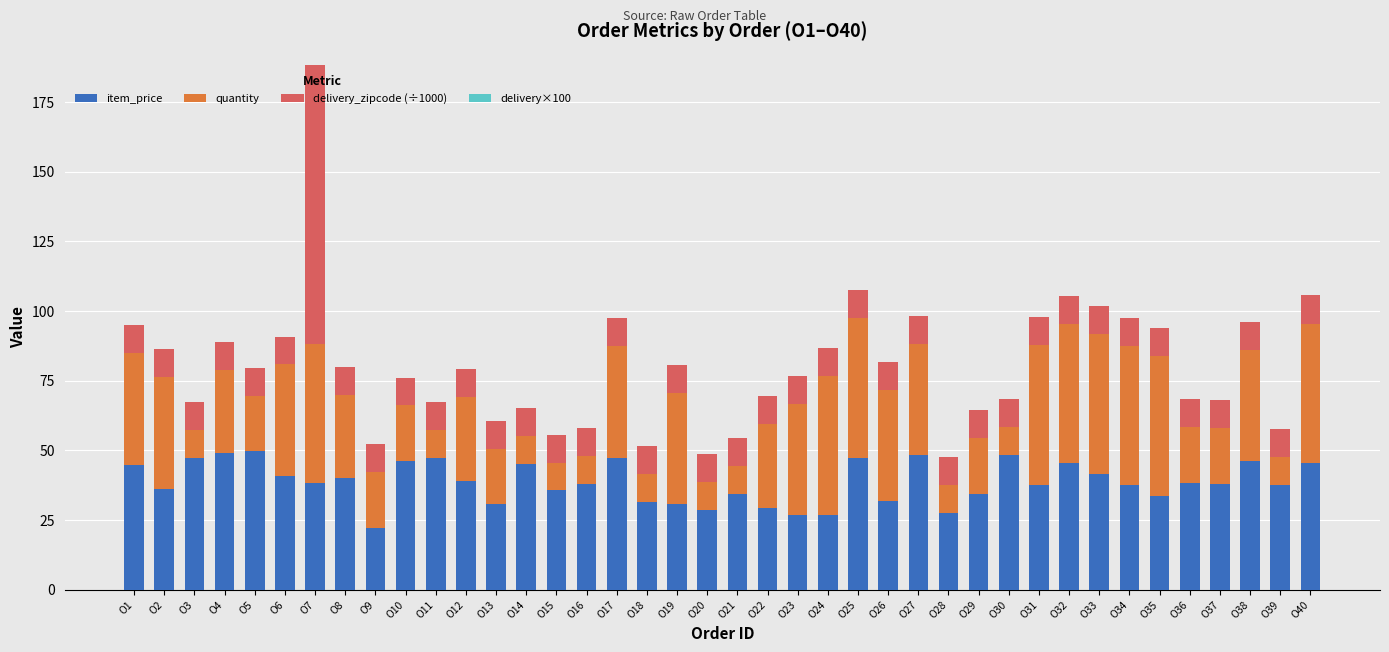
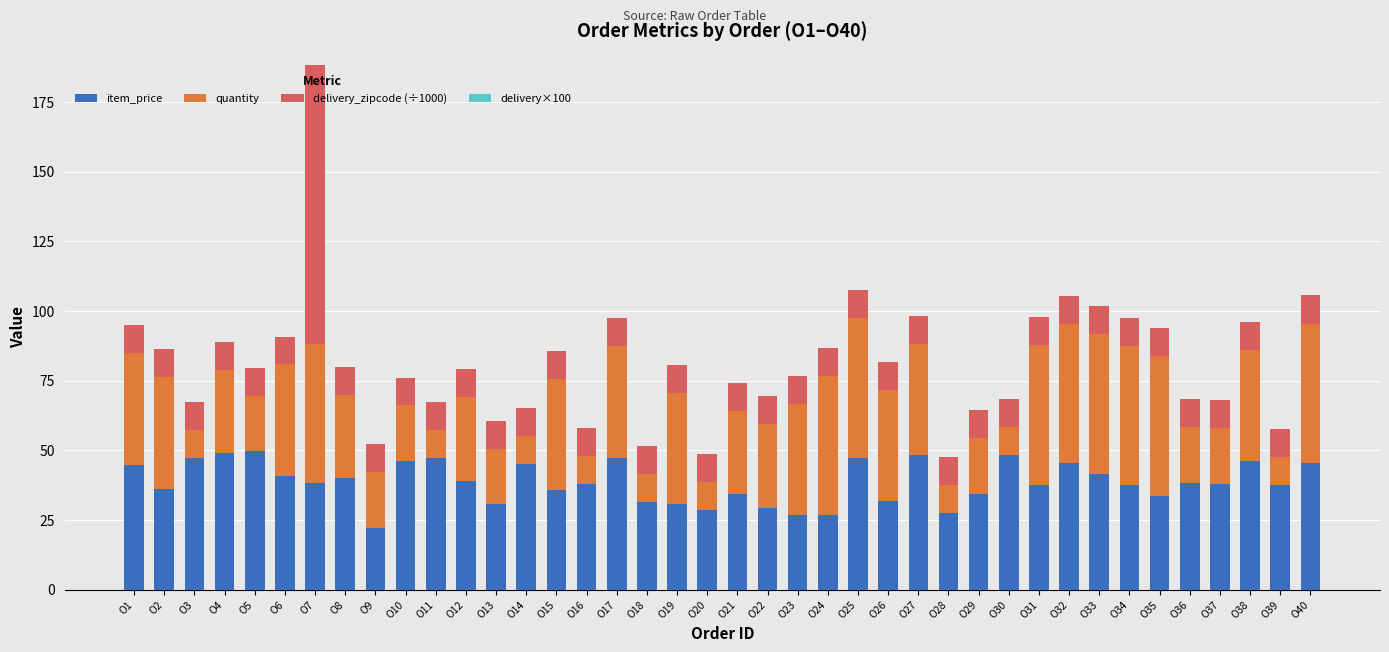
  {
    "item_price": {
      "O1": 45,
      "O2": 36,
      "O3": 47,
      "O4": 49,
      "O5": 50,
      "O6": 41,
      "O7": 38,
      "O8": 40,
      "O9": 22,
      "O10": 46,
      "O11": 47,
      "O12": 39,
      "O13": 31,
      "O14": 45,
      "O15": 36,
      "O16": 38,
      "O17": 47,
      "O18": 32,
      "O19": 31,
      "O20": 29,
      "O21": 34,
      "O22": 30,
      "O23": 27,
      "O24": 27,
      "O25": 47,
      "O26": 32,
      "O27": 48,
      "O28": 28,
      "O29": 34,
      "O30": 48,
      "O31": 38,
      "O32": 46,
      "O33": 42,
      "O34": 37,
      "O35": 34,
      "O36": 38,
      "O37": 38,
      "O38": 46,
      "O39": 38,
      "O40": 46
    },
    "quantity": {
      "O1": 40,
      "O2": 40,
      "O3": 10,
      "O4": 30,
      "O5": 20,
      "O6": 40,
      "O7": 50,
      "O8": 30,
      "O9": 20,
      "O10": 20,
      "O11": 10,
      "O12": 30,
      "O13": 20,
      "O14": 10,
-     "O15": 10,
+     "O15": 40,
      "O16": 10,
      "O17": 40,
      "O18": 10,
      "O19": 40,
      "O20": 10,
-     "O21": 10,
+     "O21": 30,
      "O22": 30,
      "O23": 40,
      "O24": 50,
      "O25": 50,
      "O26": 40,
      "O27": 40,
      "O28": 10,
      "O29": 20,
      "O30": 10,
      "O31": 50,
      "O32": 50,
      "O33": 50,
      "O34": 50,
      "O35": 50,
      "O36": 20,
      "O37": 20,
      "O38": 40,
      "O39": 10,
      "O40": 50
    }
  }
